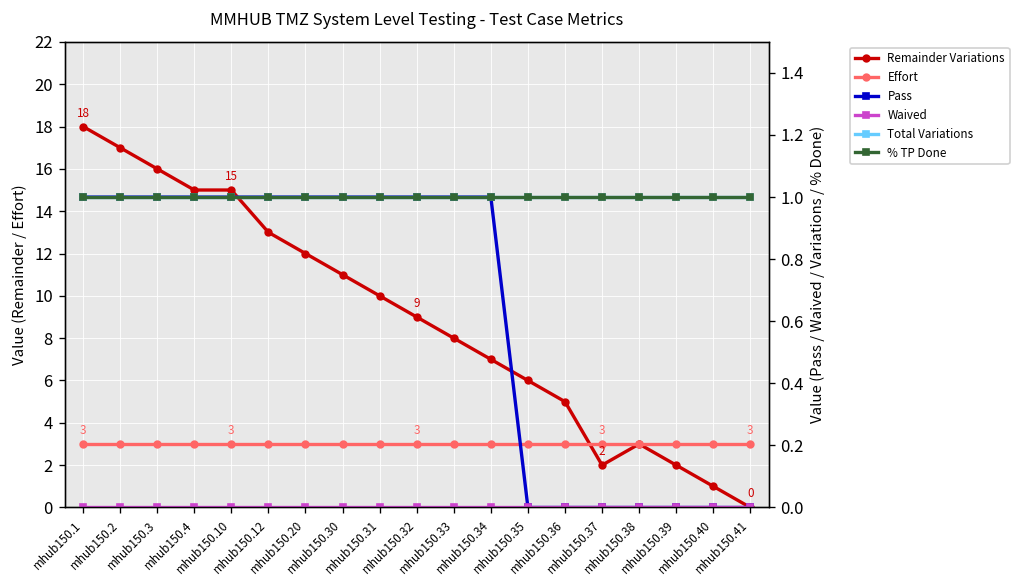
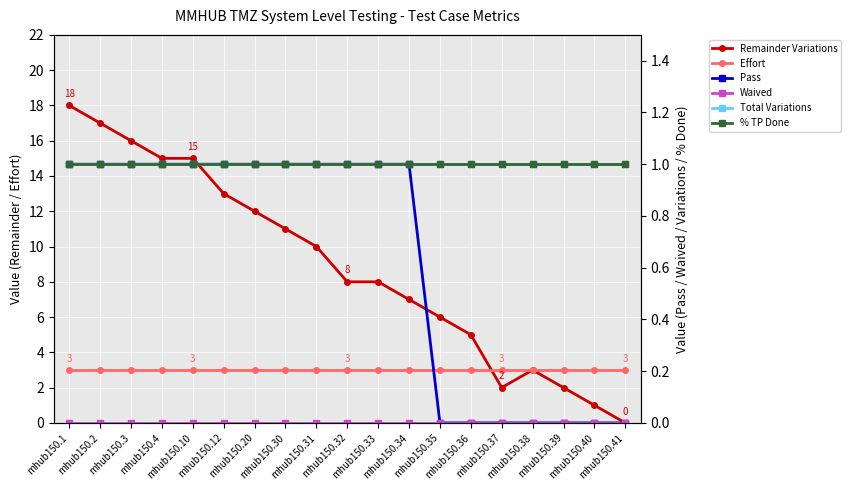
  {
    "Remainder Variations": {
      "mhub150.1": 18,
      "mhub150.10": 15,
-     "mhub150.32": 9,
+     "mhub150.32": 8,
      "mhub150.41": 0
    },
    "Effort": {
      "mhub150.1": 3,
      "mhub150.10": 3,
      "mhub150.32": 3,
      "mhub150.37": 3,
      "mhub150.41": 3
    }
  }
